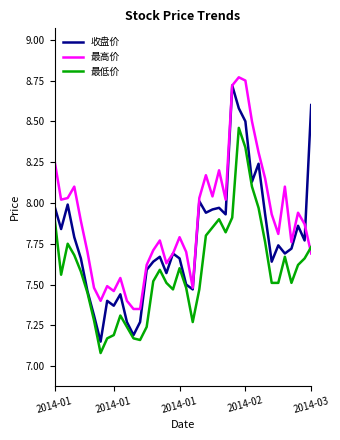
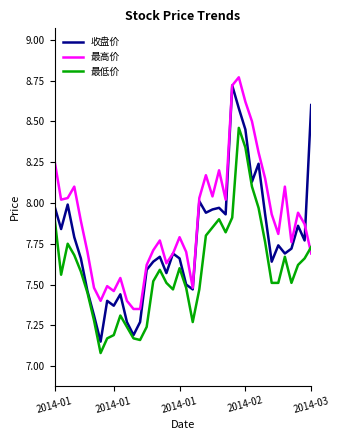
  {
    "收盘价": {
-     "2014-02": 8.50,
+     "2014-02": 8.45,
      "2014-03": 8.60
    },
    "最高价": {
-     "2014-02": 8.75,
+     "2014-02": 8.62,
      "2014-03": 7.69
    },
    "最低价": {
      "2014-02": 8.34,
      "2014-03": 7.73
    }
  }
